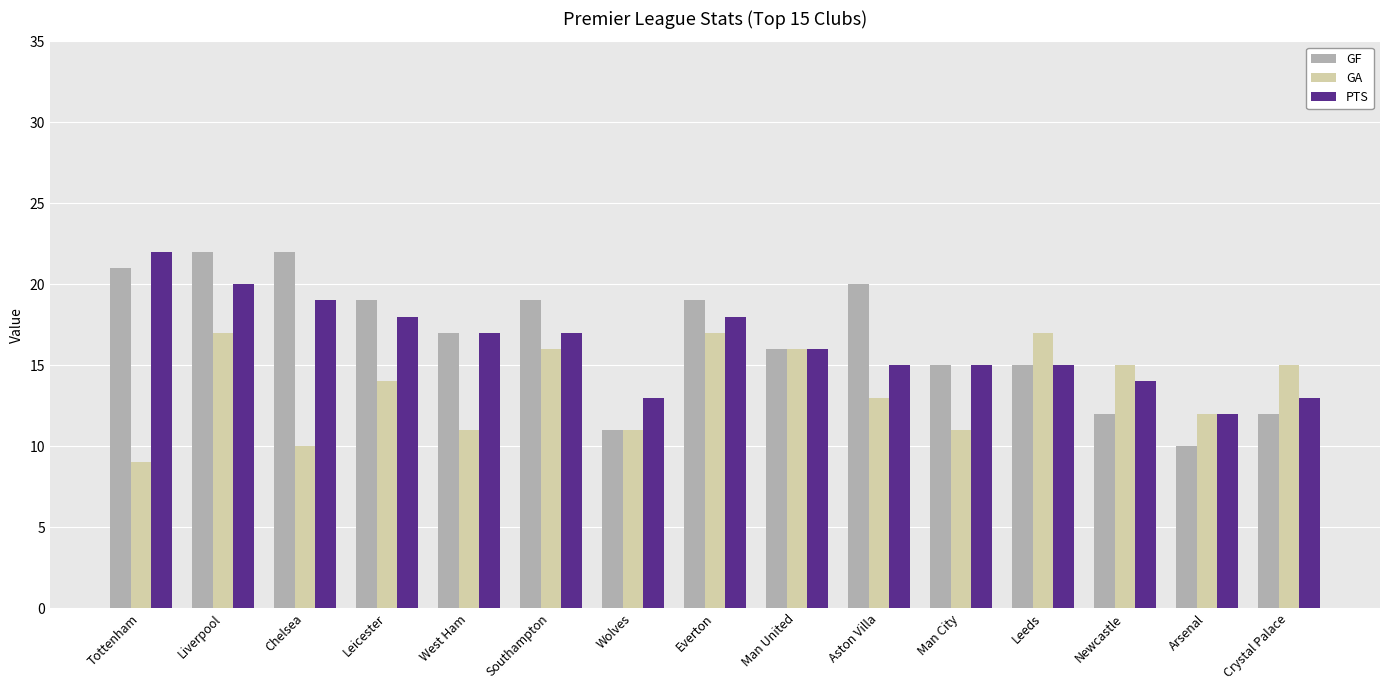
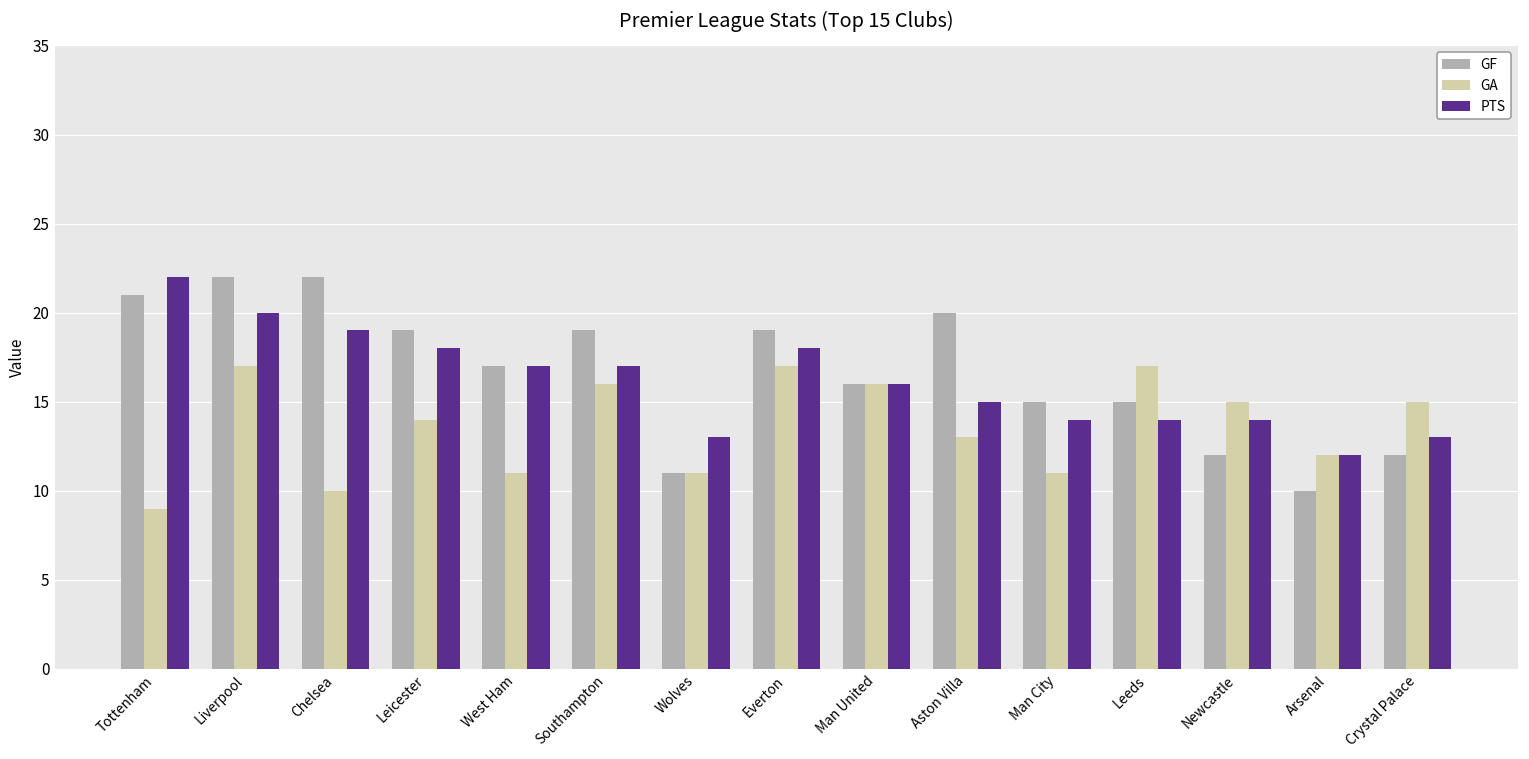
  {
    "PTS": {
      "Tottenham": 22,
      "Liverpool": 20,
      "Chelsea": 19,
      "Leicester": 18,
      "West Ham": 17,
      "Southampton": 17,
      "Wolves": 13,
      "Everton": 18,
      "Man United": 16,
      "Aston Villa": 15,
-     "Man City": 15,
-     "Leeds": 15,
+     "Man City": 14,
+     "Leeds": 14,
      "Newcastle": 14,
      "Arsenal": 12,
      "Crystal Palace": 13
    }
  }
